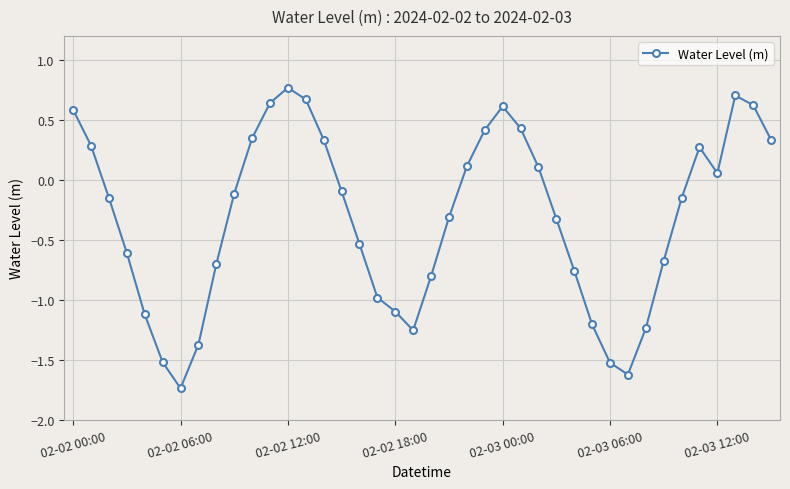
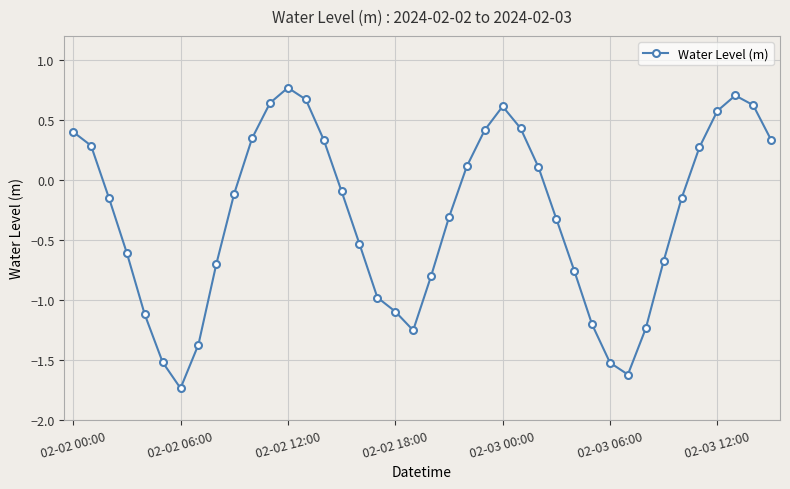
  {
-   "02-02 00:00": 0.58,
+   "02-02 00:00": 0.40,
    "02-02 06:00": -1.74,
    "02-02 12:00": 0.77,
    "02-02 18:00": -1.10,
    "02-03 00:00": 0.61,
    "02-03 06:00": -1.52,
-   "02-03 12:00": 0.06
+   "02-03 12:00": 0.58
  }
